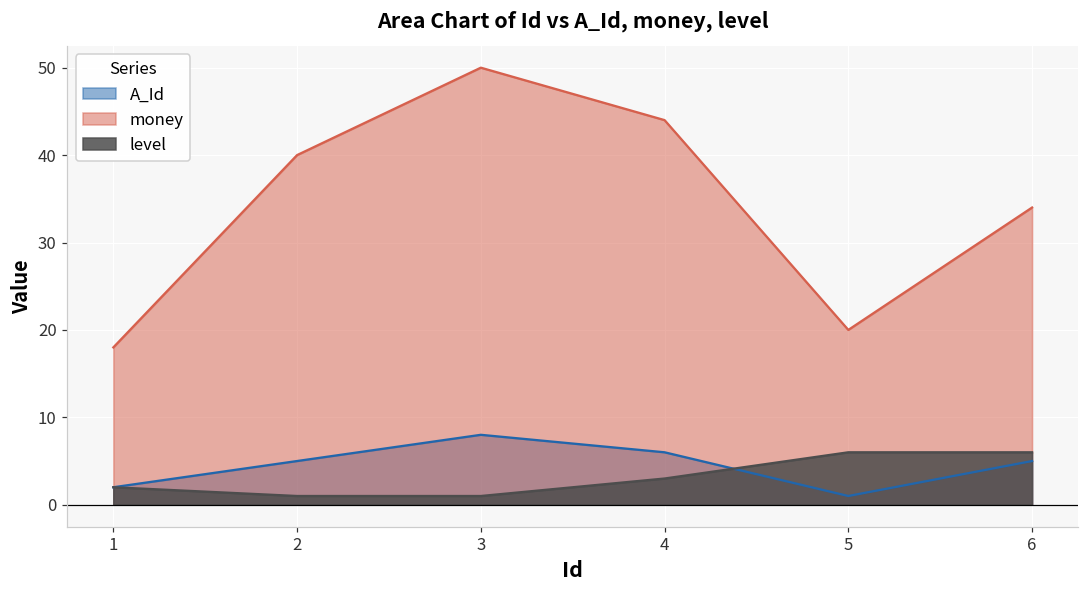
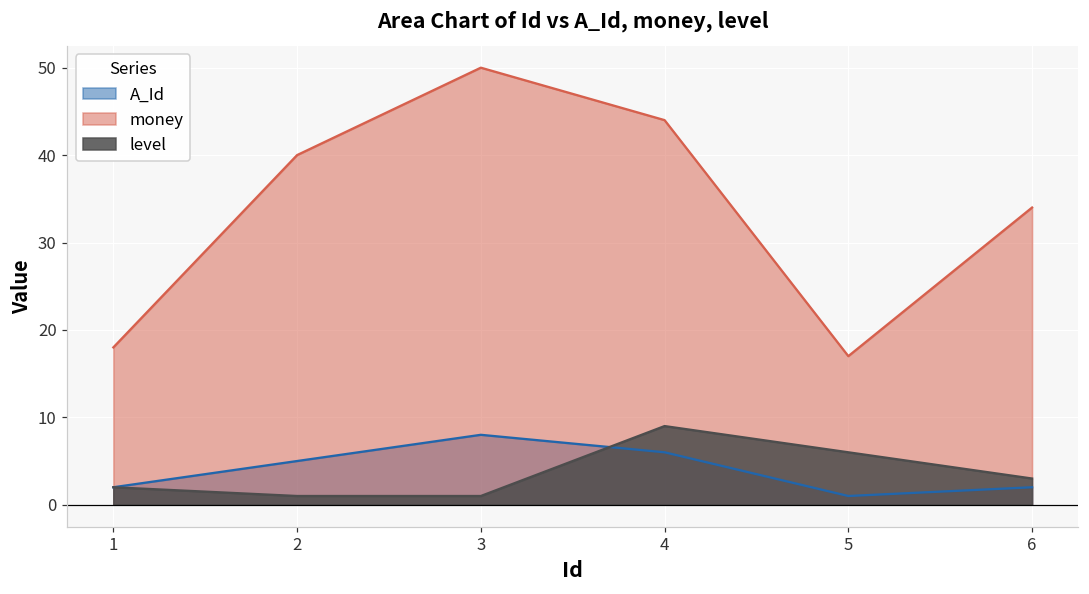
  {
    "A_Id": {
      "2": 5,
      "3": 8,
      "4": 6,
      "5": 1,
-     "6": 5
+     "6": 2
    },
    "money": {
      "1": 18,
      "2": 40,
      "3": 50,
      "4": 44,
-     "5": 20,
+     "5": 17,
      "6": 34
    },
    "level": {
      "2": 1,
      "3": 1,
-     "4": 3,
+     "4": 9,
      "5": 6,
-     "6": 6
+     "6": 3
    }
  }
